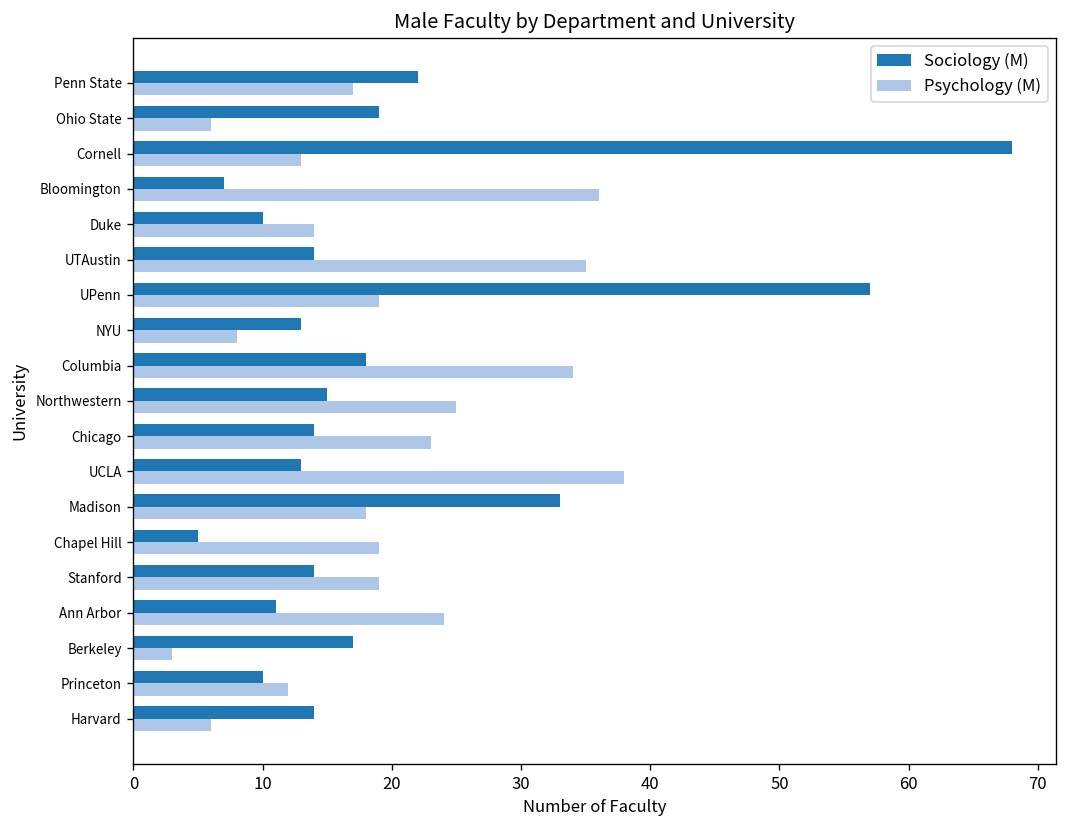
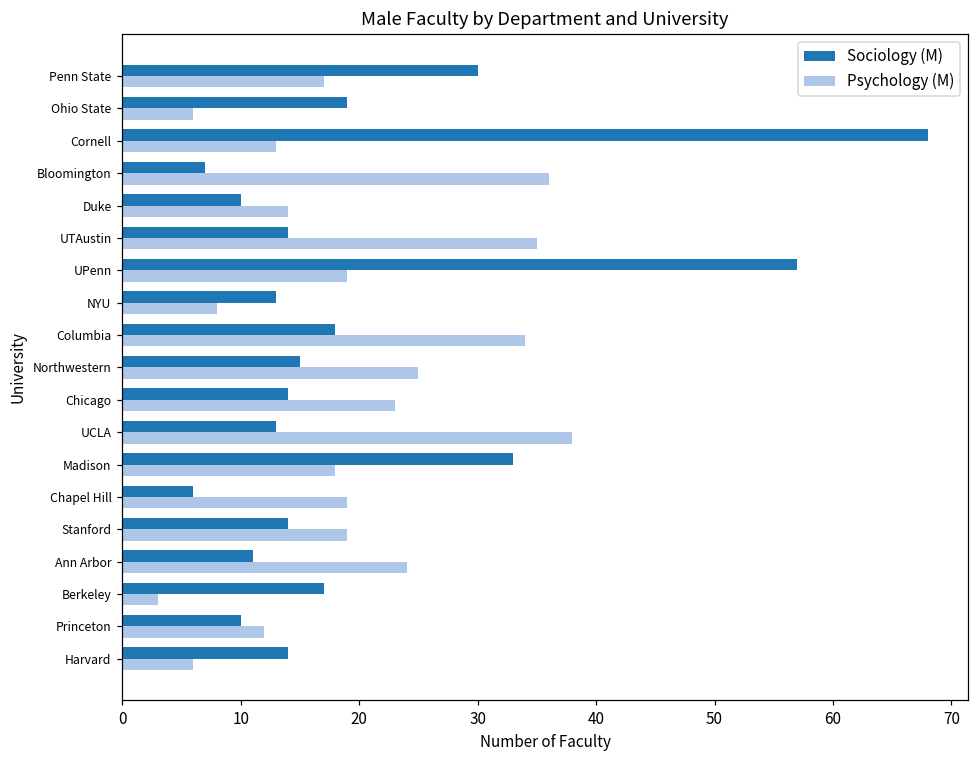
  {
    "Sociology (M)": {
-     "Penn State": 22,
+     "Penn State": 30,
      "Ohio State": 19,
      "Cornell": 68,
      "Bloomington": 7,
      "Duke": 10,
      "UTAustin": 14,
      "UPenn": 57,
      "NYU": 13,
      "Columbia": 18,
      "Northwestern": 15,
      "Chicago": 14,
      "UCLA": 13,
      "Madison": 33,
-     "Chapel Hill": 5,
+     "Chapel Hill": 6,
      "Stanford": 14,
      "Ann Arbor": 11,
      "Berkeley": 17,
      "Princeton": 10,
      "Harvard": 14
    },
    "Psychology (M)": {
      "Penn State": 17,
      "Ohio State": 6,
      "Cornell": 13,
      "Bloomington": 36,
      "Duke": 14,
      "UTAustin": 35,
      "UPenn": 19,
      "NYU": 8,
      "Columbia": 34,
      "Northwestern": 25,
      "Chicago": 23,
      "UCLA": 38,
      "Madison": 18,
      "Chapel Hill": 19,
      "Stanford": 19,
      "Ann Arbor": 24,
      "Berkeley": 3,
      "Princeton": 12,
      "Harvard": 6
    }
  }
